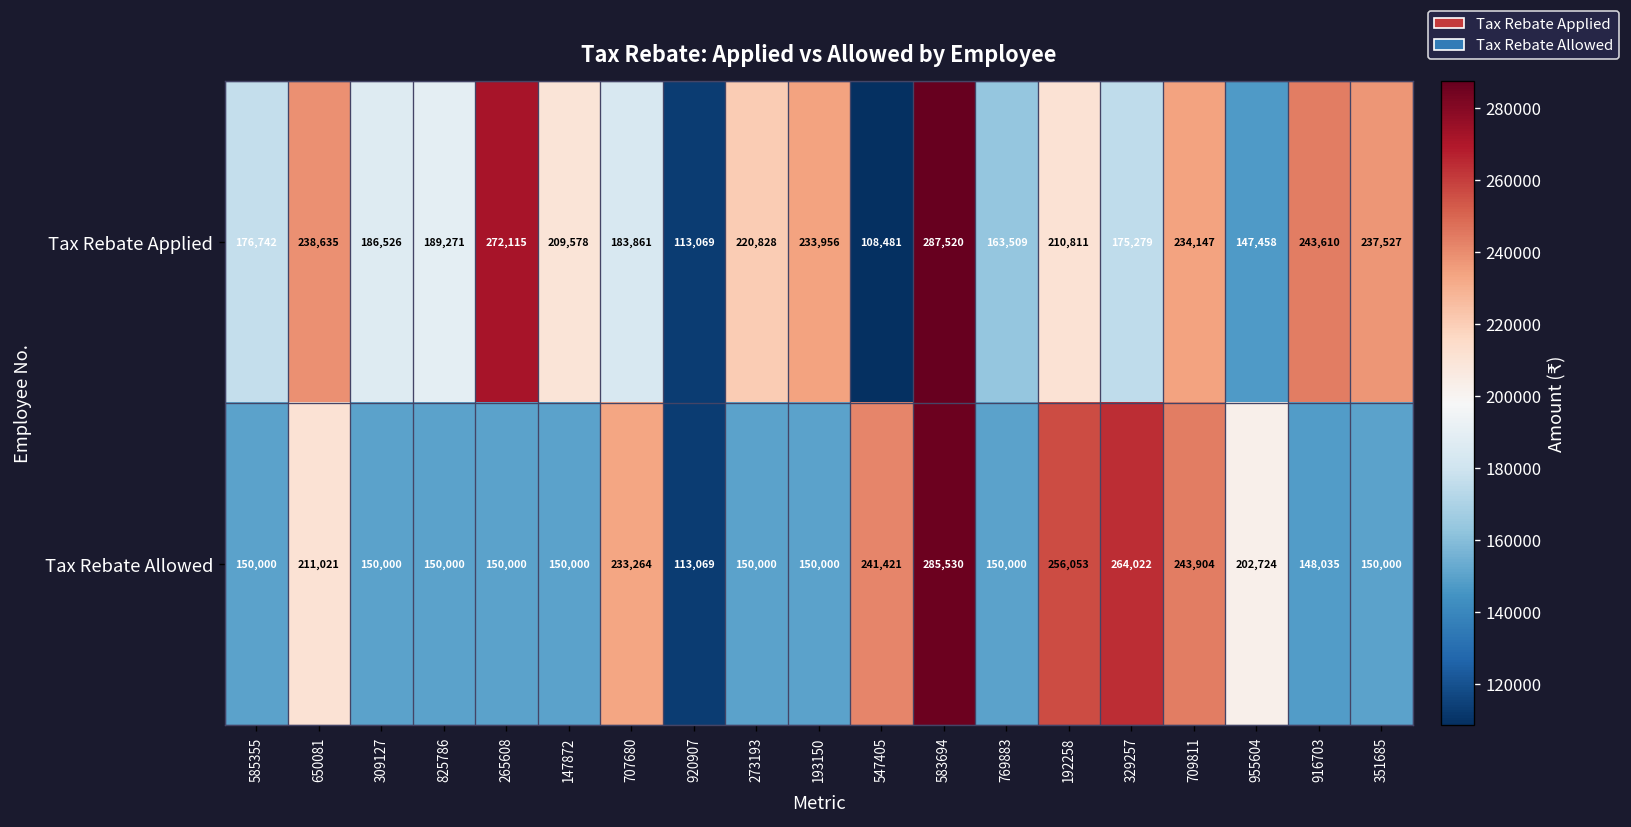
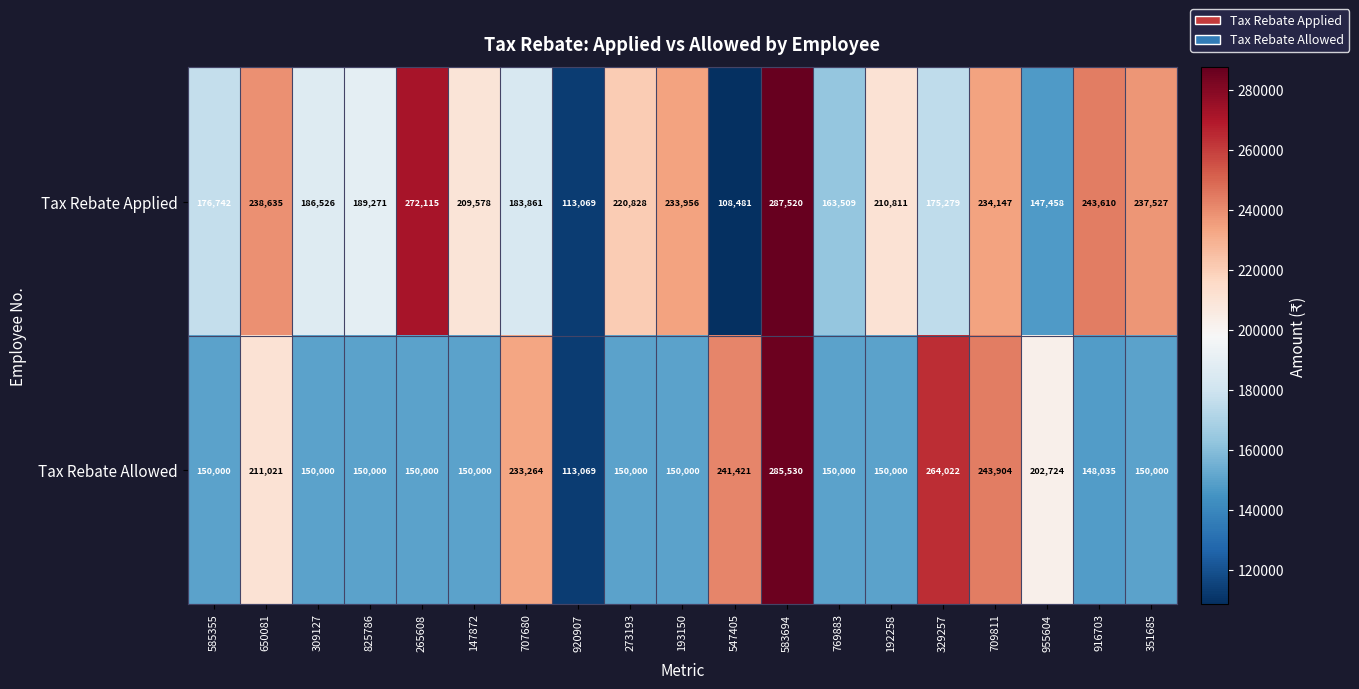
  {
    "Tax Rebate Applied": {
      "585355": "176,742",
      "650081": "238,635",
      "309127": "186,526",
      "825786": "189,271",
      "265608": "272,115",
      "147872": "209,578",
      "707680": "183,861",
      "920907": "113,069",
      "273193": "220,828",
      "193150": "233,956",
      "547405": "108,481",
      "583694": "287,520",
      "769883": "163,509",
      "192258": "210,811",
      "329257": "175,279",
      "709811": "234,147",
      "955604": "147,458",
      "916703": "243,610",
      "351685": "237,527"
    },
    "Tax Rebate Allowed": {
      "585355": "150,000",
      "650081": "211,021",
      "309127": "150,000",
      "825786": "150,000",
      "265608": "150,000",
      "147872": "150,000",
      "707680": "233,264",
      "920907": "113,069",
      "273193": "150,000",
      "193150": "150,000",
      "547405": "241,421",
      "583694": "285,530",
      "769883": "150,000",
-     "192258": "256,053",
+     "192258": "150,000",
      "329257": "264,022",
      "709811": "243,904",
      "955604": "202,724",
      "916703": "148,035",
      "351685": "150,000"
    }
  }
